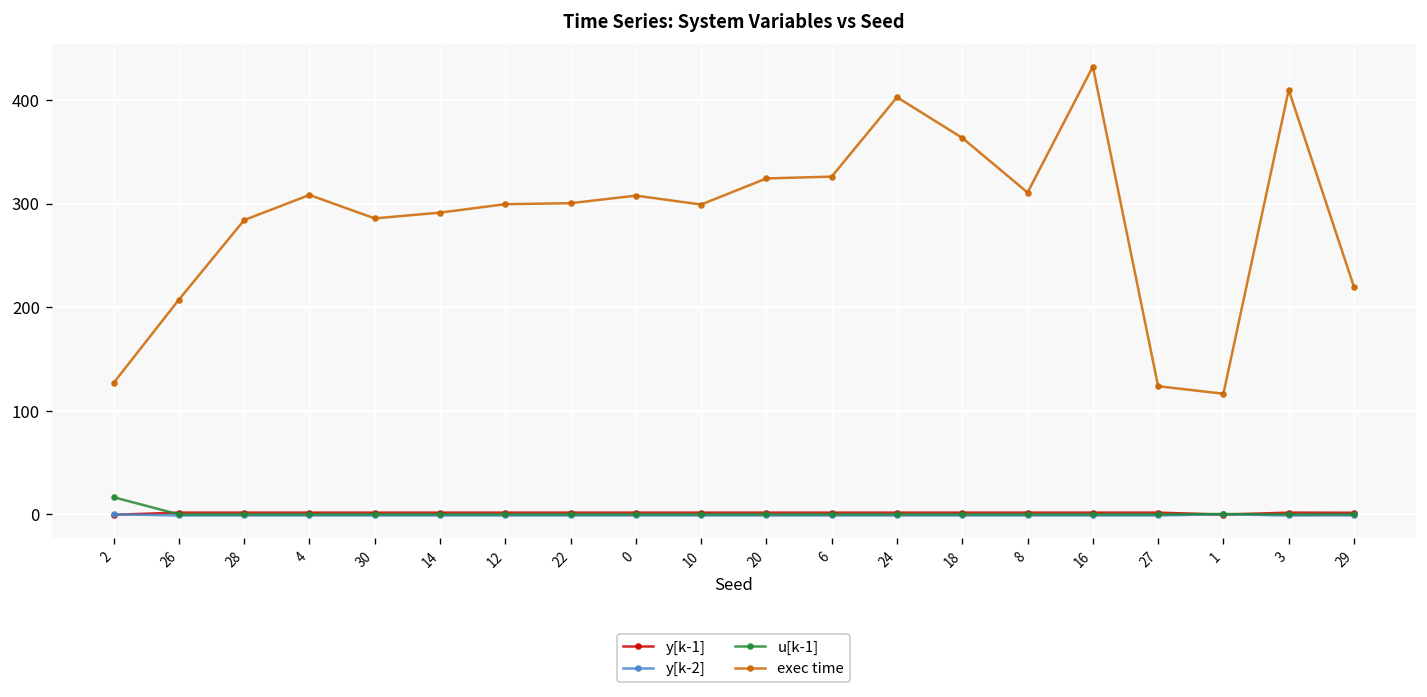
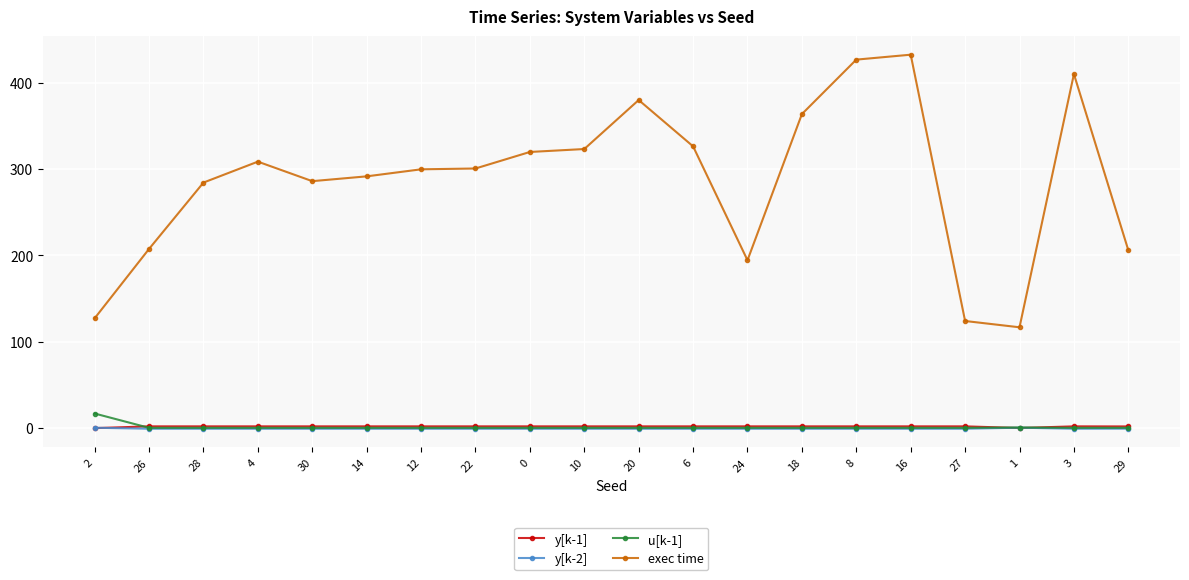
  {
    "u[k-1]": {
      "2": 20
    },
    "exec time": {
      "2": 130,
      "26": 210,
      "28": 280,
      "4": 310,
      "30": 290,
      "14": 290,
      "12": 300,
      "22": 300,
-     "0": 310,
-     "10": 300,
-     "20": 320,
+     "0": 320,
+     "10": 320,
+     "20": 380,
      "6": 330,
-     "24": 400,
+     "24": 190,
      "18": 360,
-     "8": 310,
+     "8": 430,
      "16": 430,
      "27": 120,
      "1": 120,
      "3": 410,
-     "29": 220
+     "29": 210
    }
  }
